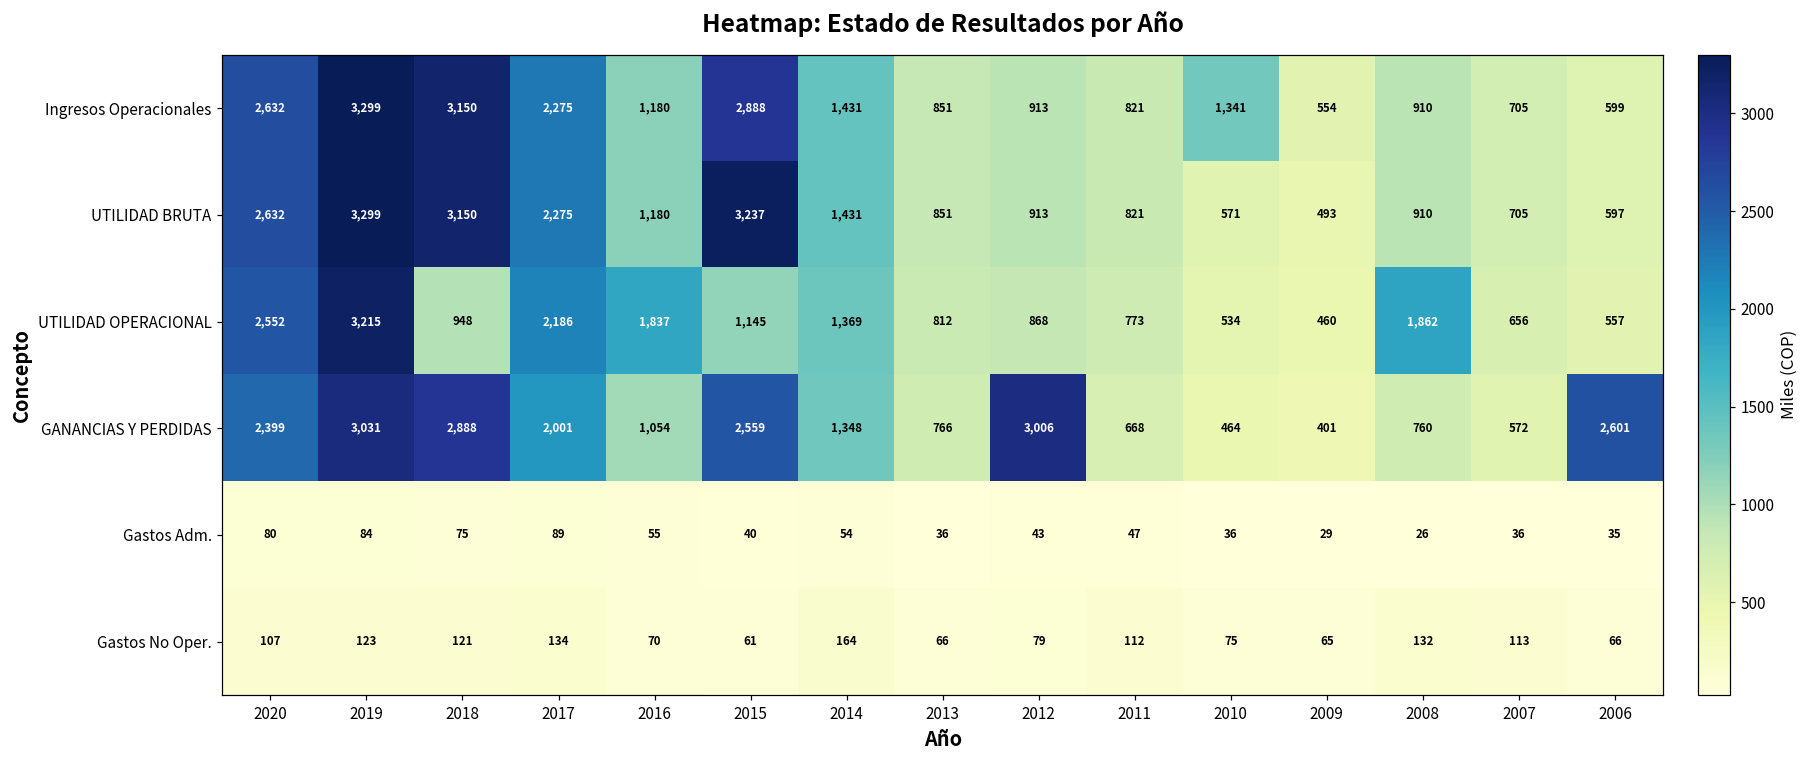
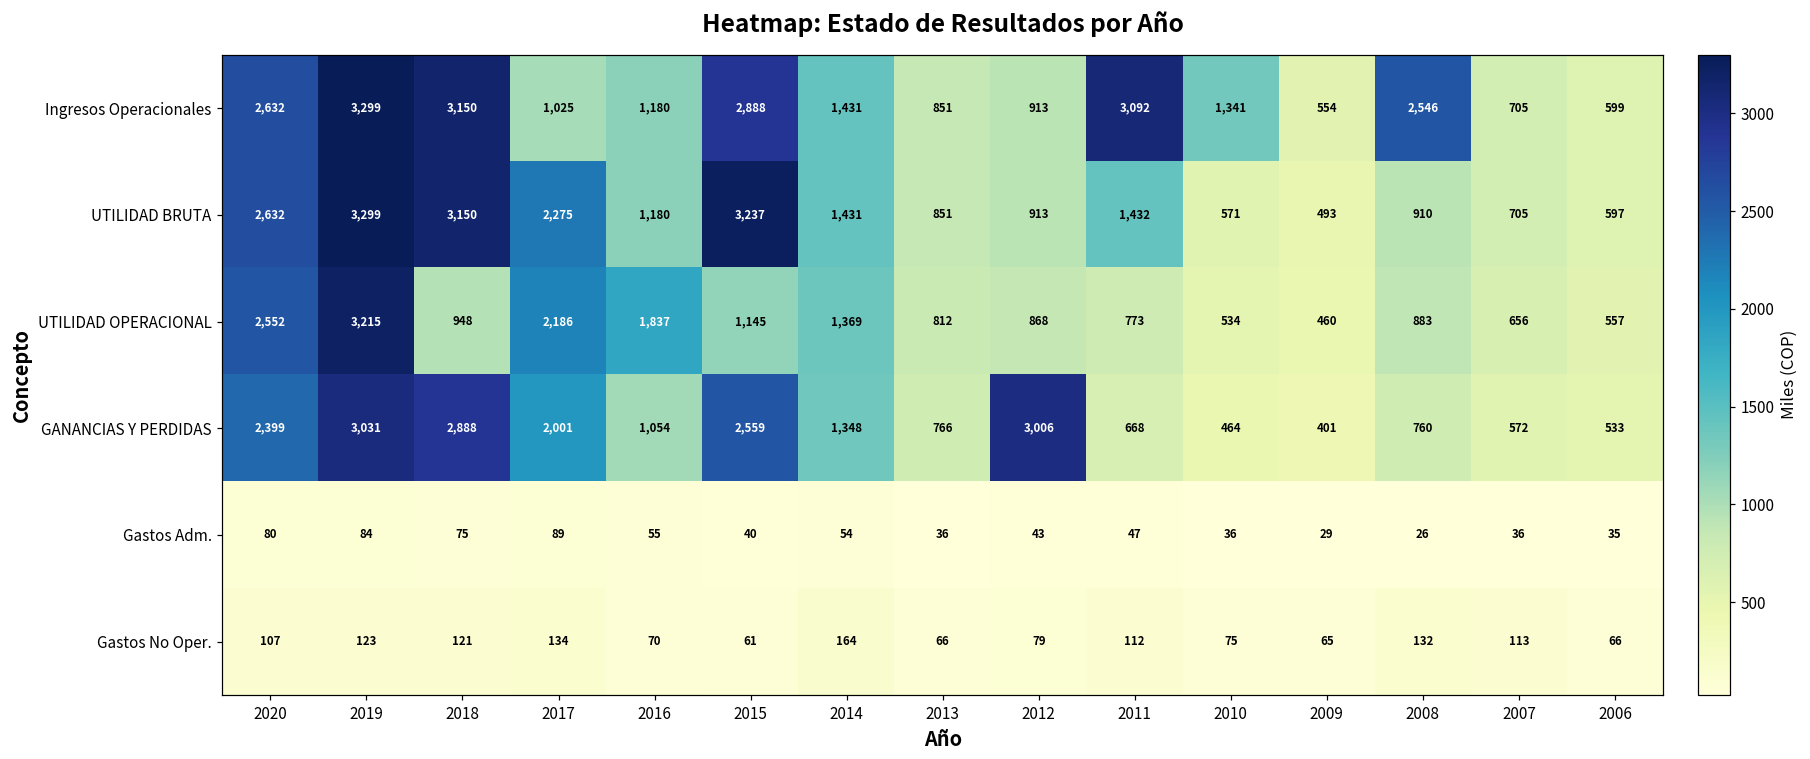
  {
    "Ingresos Operacionales": {
      "2020": "2,632",
      "2019": "3,299",
      "2018": "3,150",
-     "2017": "2,275",
+     "2017": "1,025",
      "2016": "1,180",
      "2015": "2,888",
      "2014": "1,431",
      "2013": "851",
      "2012": "913",
-     "2011": "821",
+     "2011": "3,092",
      "2010": "1,341",
      "2009": "554",
-     "2008": "910",
+     "2008": "2,546",
      "2007": "705",
      "2006": "599"
    },
    "UTILIDAD BRUTA": {
      "2020": "2,632",
      "2019": "3,299",
      "2018": "3,150",
      "2017": "2,275",
      "2016": "1,180",
      "2015": "3,237",
      "2014": "1,431",
      "2013": "851",
      "2012": "913",
-     "2011": "821",
+     "2011": "1,432",
      "2010": "571",
      "2009": "493",
      "2008": "910",
      "2007": "705",
      "2006": "597"
    },
    "UTILIDAD OPERACIONAL": {
      "2020": "2,552",
      "2019": "3,215",
      "2018": "948",
      "2017": "2,186",
      "2016": "1,837",
      "2015": "1,145",
      "2014": "1,369",
      "2013": "812",
      "2012": "868",
      "2011": "773",
      "2010": "534",
      "2009": "460",
-     "2008": "1,862",
+     "2008": "883",
      "2007": "656",
      "2006": "557"
    },
    "GANANCIAS Y PERDIDAS": {
      "2020": "2,399",
      "2019": "3,031",
      "2018": "2,888",
      "2017": "2,001",
      "2016": "1,054",
      "2015": "2,559",
      "2014": "1,348",
      "2013": "766",
      "2012": "3,006",
      "2011": "668",
      "2010": "464",
      "2009": "401",
      "2008": "760",
      "2007": "572",
-     "2006": "2,601"
+     "2006": "533"
    },
    "Gastos Adm.": {
      "2020": "80",
      "2019": "84",
      "2018": "75",
      "2017": "89",
      "2016": "55",
      "2015": "40",
      "2014": "54",
      "2013": "36",
      "2012": "43",
      "2011": "47",
      "2010": "36",
      "2009": "29",
      "2008": "26",
      "2007": "36",
      "2006": "35"
    },
    "Gastos No Oper.": {
      "2020": "107",
      "2019": "123",
      "2018": "121",
      "2017": "134",
      "2016": "70",
      "2015": "61",
      "2014": "164",
      "2013": "66",
      "2012": "79",
      "2011": "112",
      "2010": "75",
      "2009": "65",
      "2008": "132",
      "2007": "113",
      "2006": "66"
    }
  }
